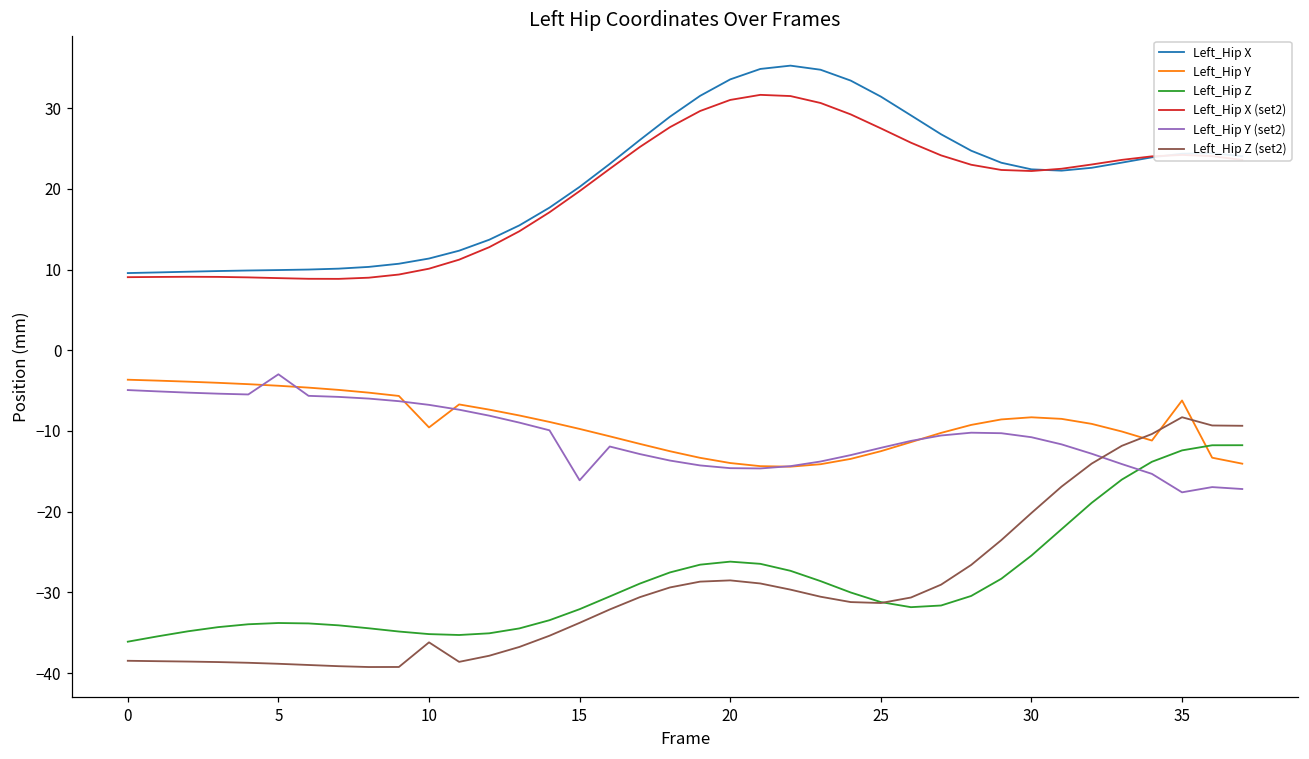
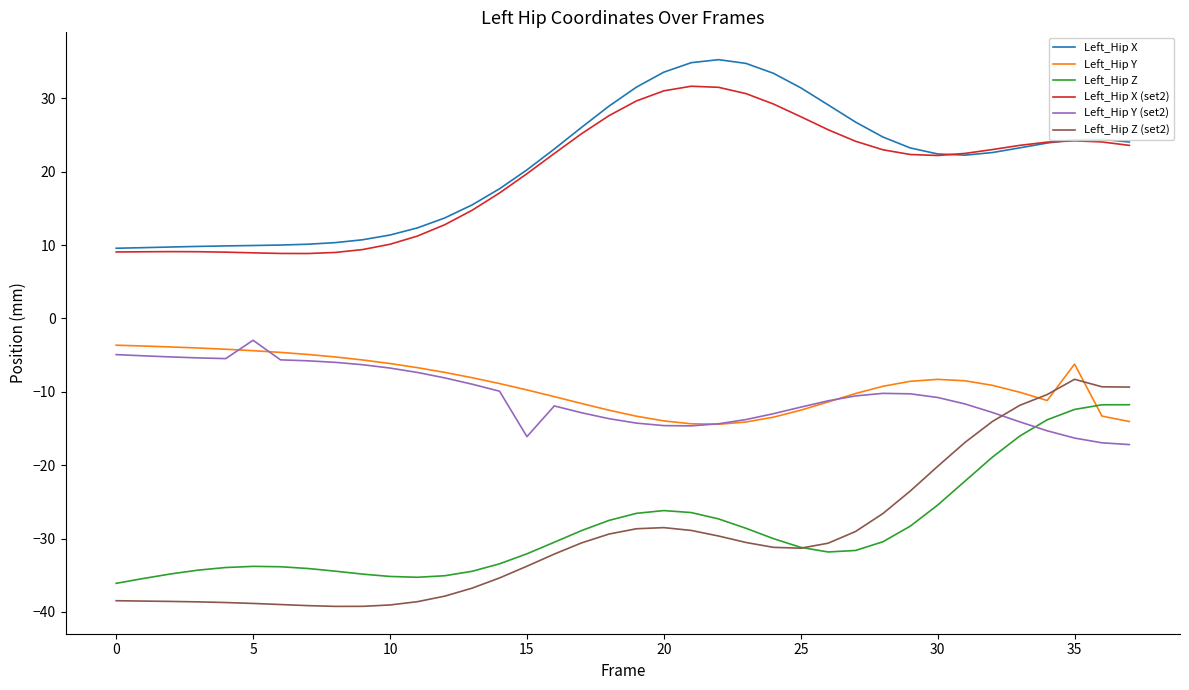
  {
    "Left_Hip X": {
      "0": 10,
      "5": 10,
      "10": 11,
      "15": 20,
      "20": 34,
      "25": 31
    },
    "Left_Hip Y": {
      "0": -4,
      "5": -4,
-     "10": -10,
+     "10": -6,
      "15": -10,
      "20": -14,
      "25": -13,
      "30": -8,
      "35": -6
    },
    "Left_Hip Z": {
      "0": -36,
      "5": -34,
      "10": -35,
      "15": -32,
      "20": -26,
      "30": -25,
      "35": -12
    },
    "Left_Hip X (set2)": {
      "0": 9,
      "5": 9,
      "10": 10,
      "15": 20,
      "20": 31,
      "25": 28
    },
    "Left_Hip Y (set2)": {
      "0": -5,
      "5": -3,
      "10": -7,
      "15": -16,
      "20": -15,
      "25": -12,
      "30": -11,
-     "35": -18
+     "35": -16
    },
    "Left_Hip Z (set2)": {
      "0": -38,
      "5": -39,
-     "10": -36,
+     "10": -39,
      "15": -34,
      "20": -29,
      "30": -20,
      "35": -8
    }
  }
